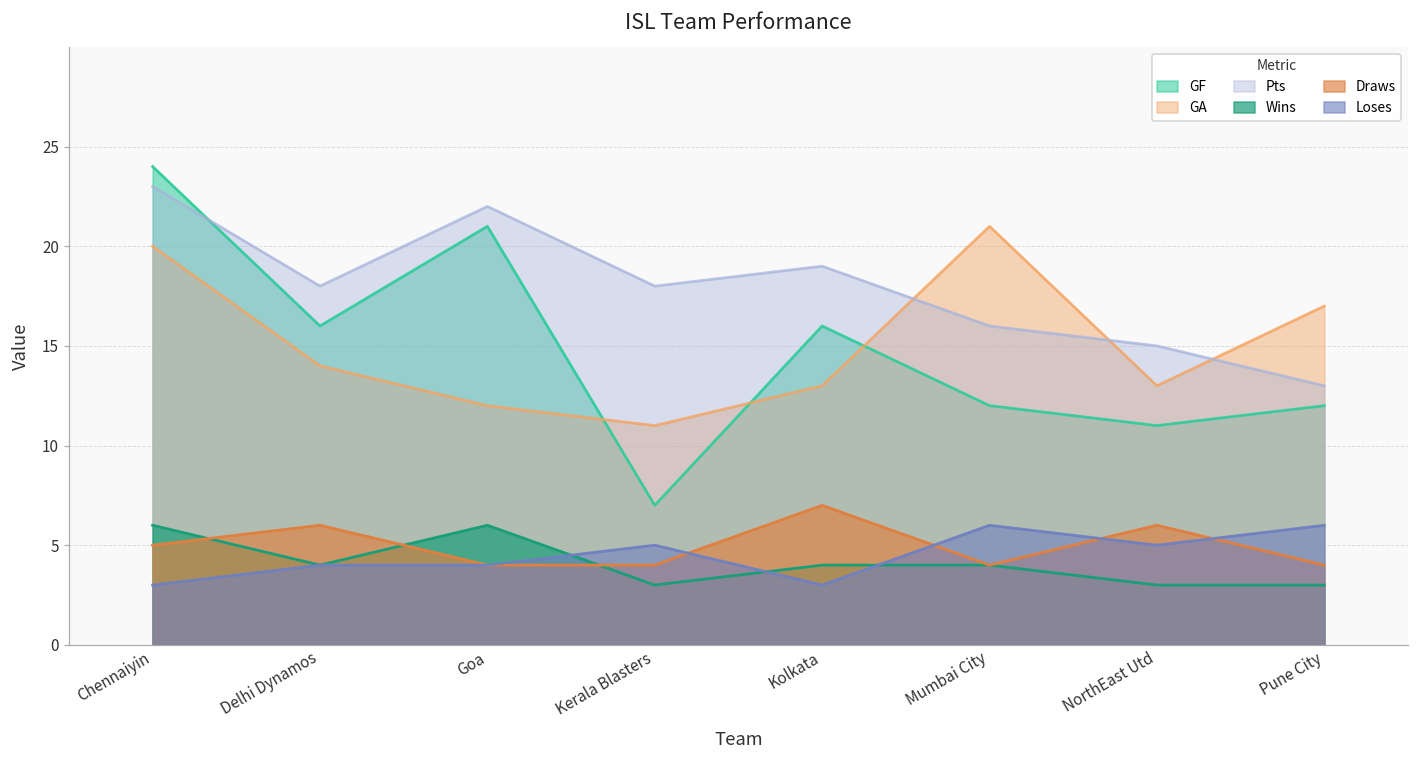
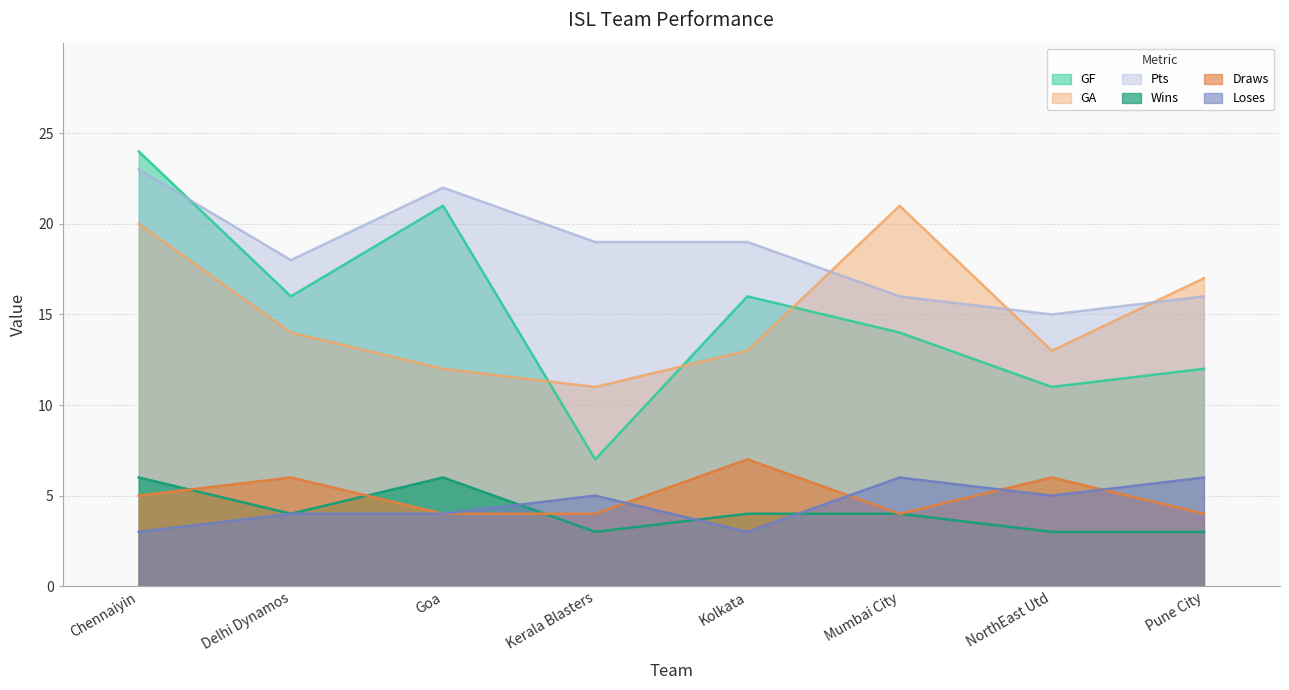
  {
    "GF": {
      "Chennaiyin": 24,
      "Delhi Dynamos": 16,
      "Goa": 21,
      "Kerala Blasters": 7,
      "Kolkata": 16,
-     "Mumbai City": 12,
+     "Mumbai City": 14,
      "NorthEast Utd": 11,
      "Pune City": 12
    },
    "Pts": {
      "Chennaiyin": 23,
      "Delhi Dynamos": 18,
      "Goa": 22,
-     "Kerala Blasters": 18,
+     "Kerala Blasters": 19,
      "Kolkata": 19,
      "Mumbai City": 16,
      "NorthEast Utd": 15,
-     "Pune City": 13
+     "Pune City": 16
    },
    "Wins": {
      "Chennaiyin": 6,
      "Goa": 6,
      "Kerala Blasters": 3,
      "Kolkata": 4,
      "NorthEast Utd": 3,
      "Pune City": 3
    },
    "Loses": {
      "Chennaiyin": 3,
      "Kerala Blasters": 5,
      "Kolkata": 3,
      "Mumbai City": 6,
      "NorthEast Utd": 5,
      "Pune City": 6
    }
  }
